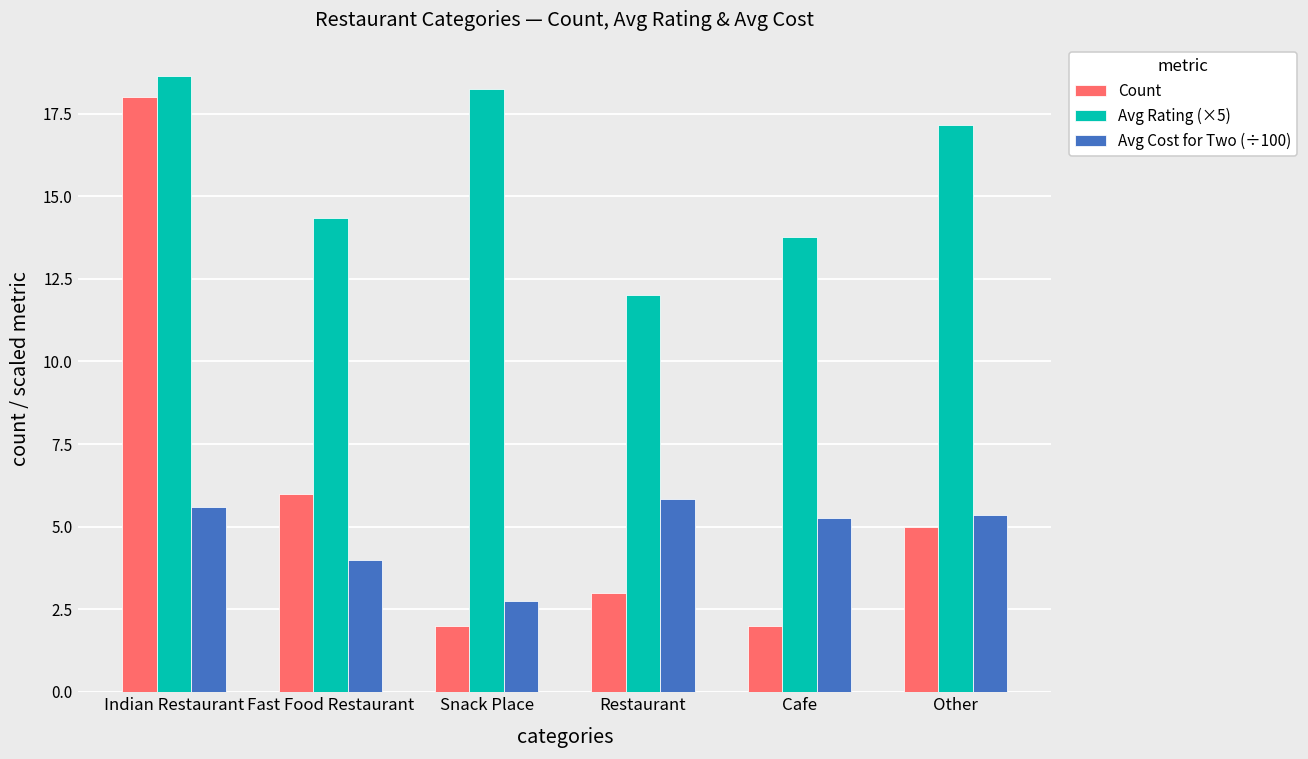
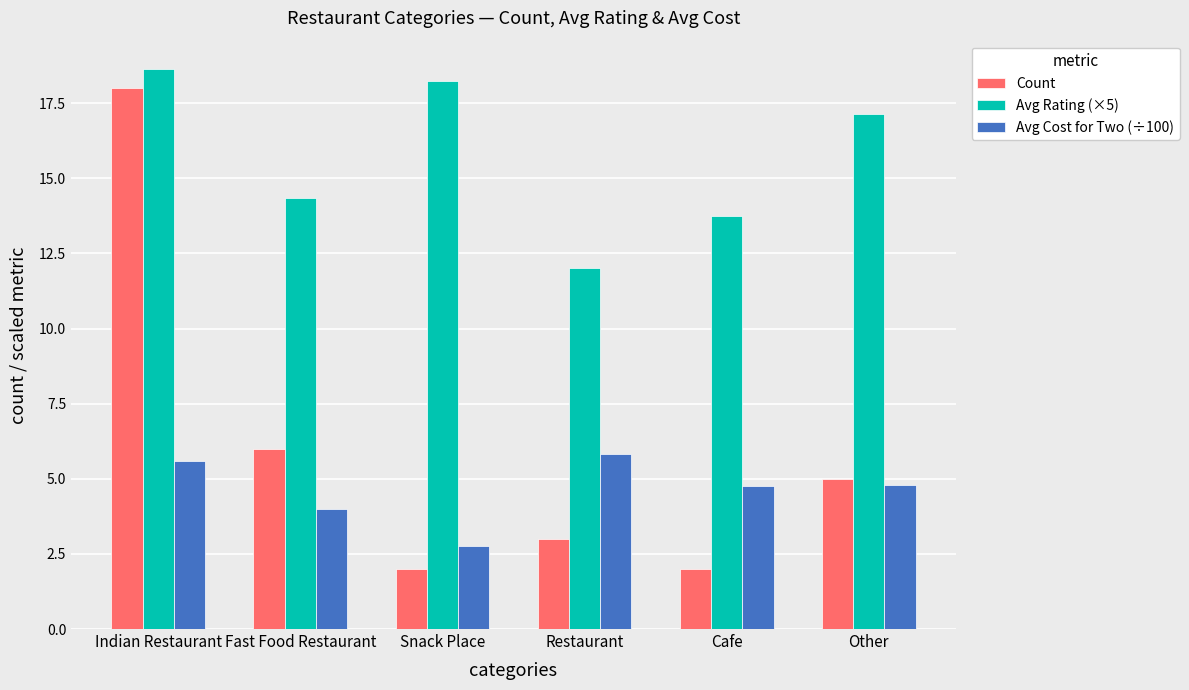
  {
    "Count": {
      "Indian Restaurant": 18.0,
      "Fast Food Restaurant": 6.0,
      "Snack Place": 2.0,
      "Restaurant": 3.0,
      "Cafe": 2.0,
      "Other": 5.0
    },
    "Avg Rating (×5)": {
      "Indian Restaurant": 18.7,
      "Fast Food Restaurant": 14.4,
      "Snack Place": 18.3,
      "Restaurant": 12.0,
      "Cafe": 13.8,
      "Other": 17.2
    },
    "Avg Cost for Two (÷100)": {
      "Indian Restaurant": 5.6,
      "Fast Food Restaurant": 4.0,
      "Snack Place": 2.8,
      "Restaurant": 5.8,
-     "Cafe": 5.3,
-     "Other": 5.3
+     "Cafe": 4.8,
+     "Other": 4.8
    }
  }
